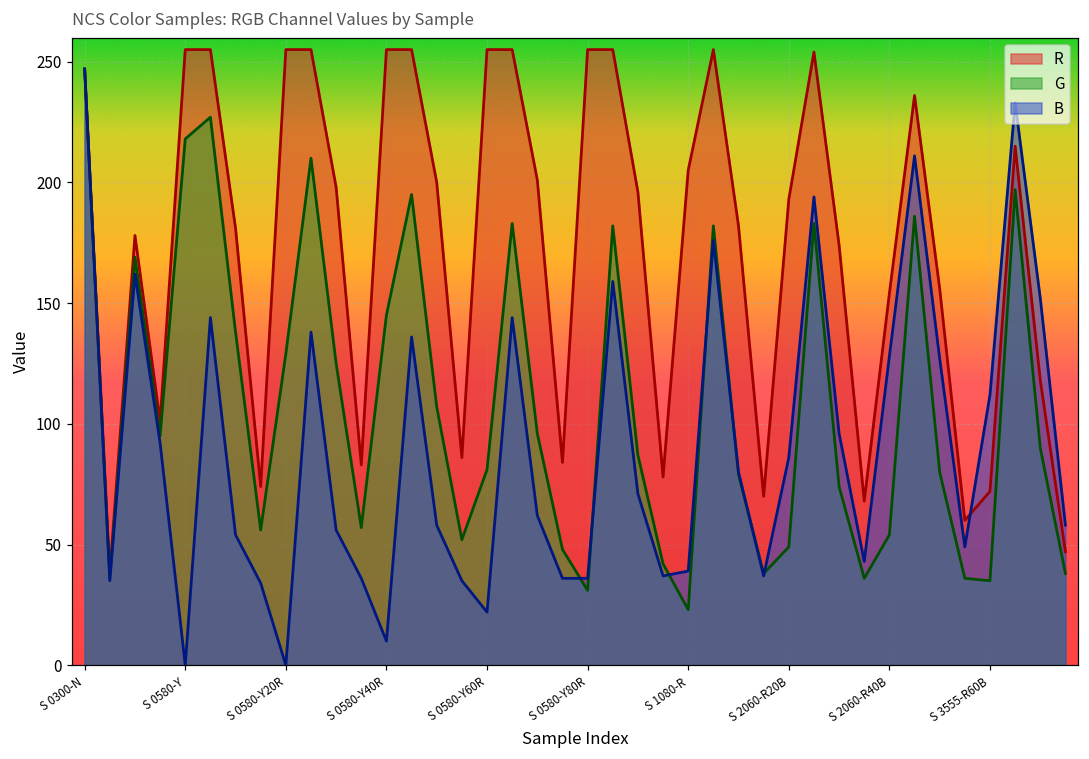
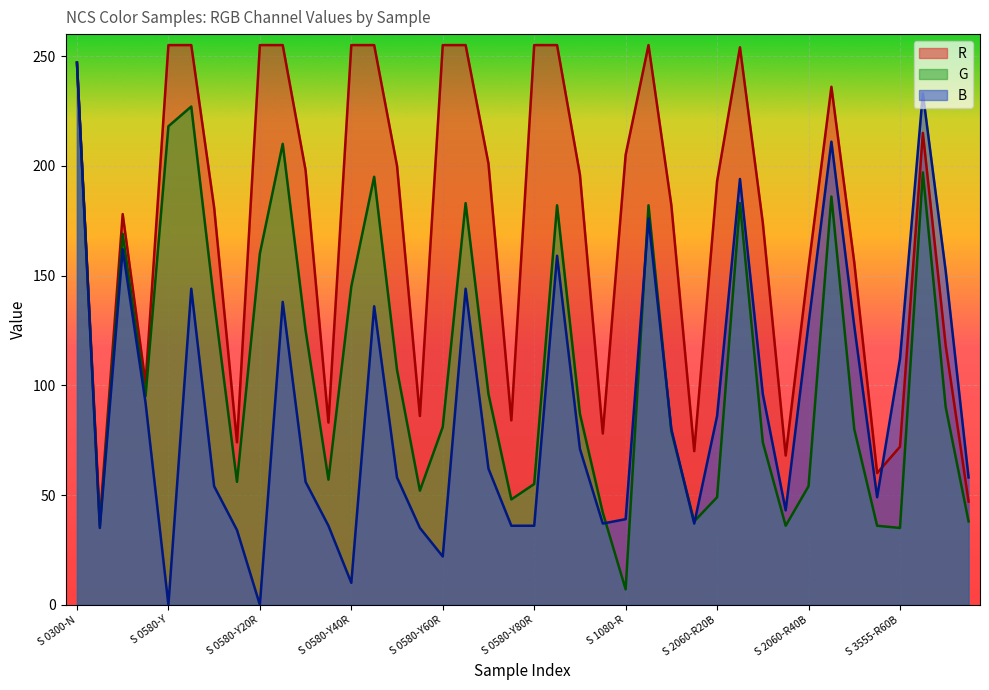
  {
    "R": {
      "S 0580-Y": 255,
      "S 0580-Y20R": 255,
      "S 0580-Y40R": 255,
      "S 0580-Y60R": 255,
      "S 0580-Y80R": 255,
      "S 1080-R": 205,
      "S 2060-R20B": 193,
      "S 2060-R40B": 154,
      "S 3555-R60B": 72
    },
    "G": {
      "S 0580-Y": 218,
-     "S 0580-Y20R": 129,
+     "S 0580-Y20R": 160,
      "S 0580-Y40R": 145,
      "S 0580-Y60R": 81,
-     "S 0580-Y80R": 31,
-     "S 1080-R": 23,
+     "S 0580-Y80R": 55,
+     "S 1080-R": 7,
      "S 2060-R20B": 49,
      "S 2060-R40B": 54,
      "S 3555-R60B": 35
    },
    "B": {
      "S 0580-Y": 0,
      "S 0580-Y20R": 0,
      "S 0580-Y40R": 10,
      "S 0580-Y60R": 22,
      "S 0580-Y80R": 36,
      "S 1080-R": 39,
      "S 2060-R20B": 86,
      "S 2060-R40B": 128,
      "S 3555-R60B": 112
    }
  }
